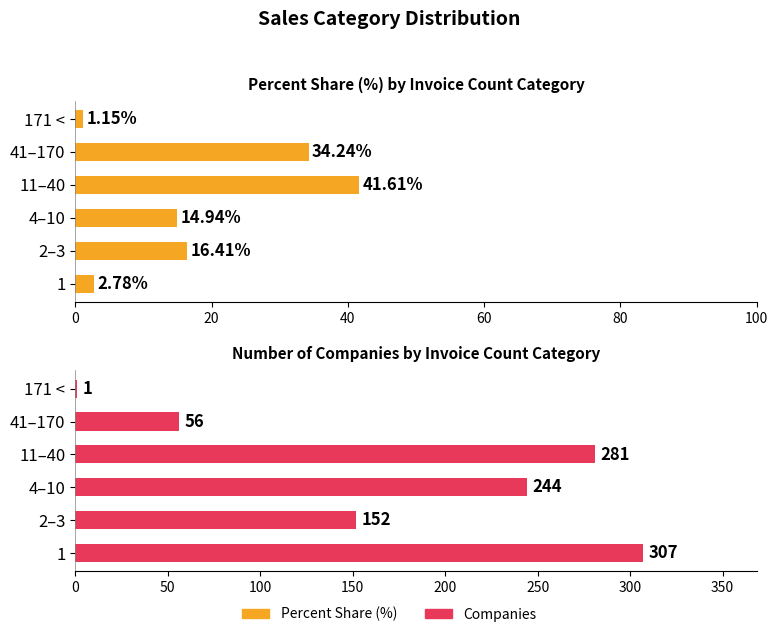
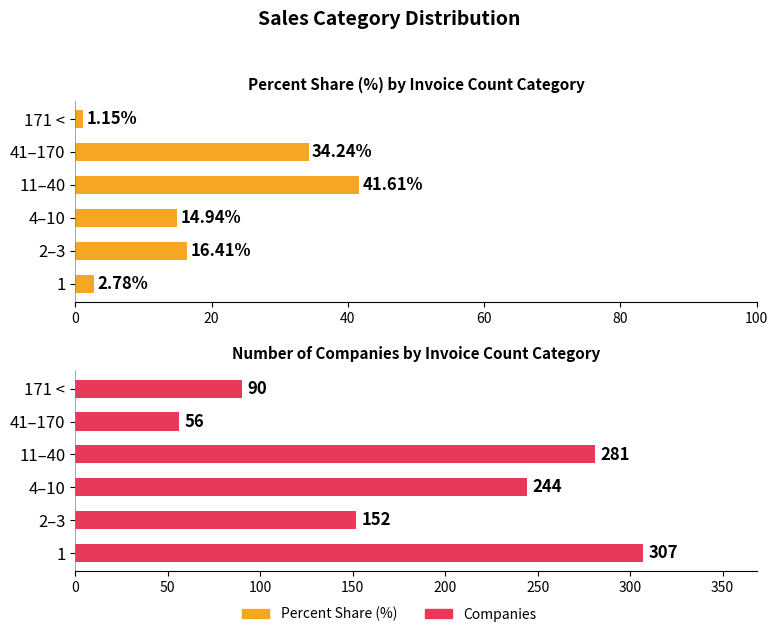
  {
    "Percent Share (%) by Invoice Count Category": {
      "171 <": "1.15%",
      "41–170": "34.24%",
      "11–40": "41.61%",
      "4–10": "14.94%",
      "2–3": "16.41%",
      "1": "2.78%"
    },
    "Number of Companies by Invoice Count Category": {
-     "171 <": "1",
+     "171 <": "90",
      "41–170": "56",
      "11–40": "281",
      "4–10": "244",
      "2–3": "152",
      "1": "307"
    }
  }
